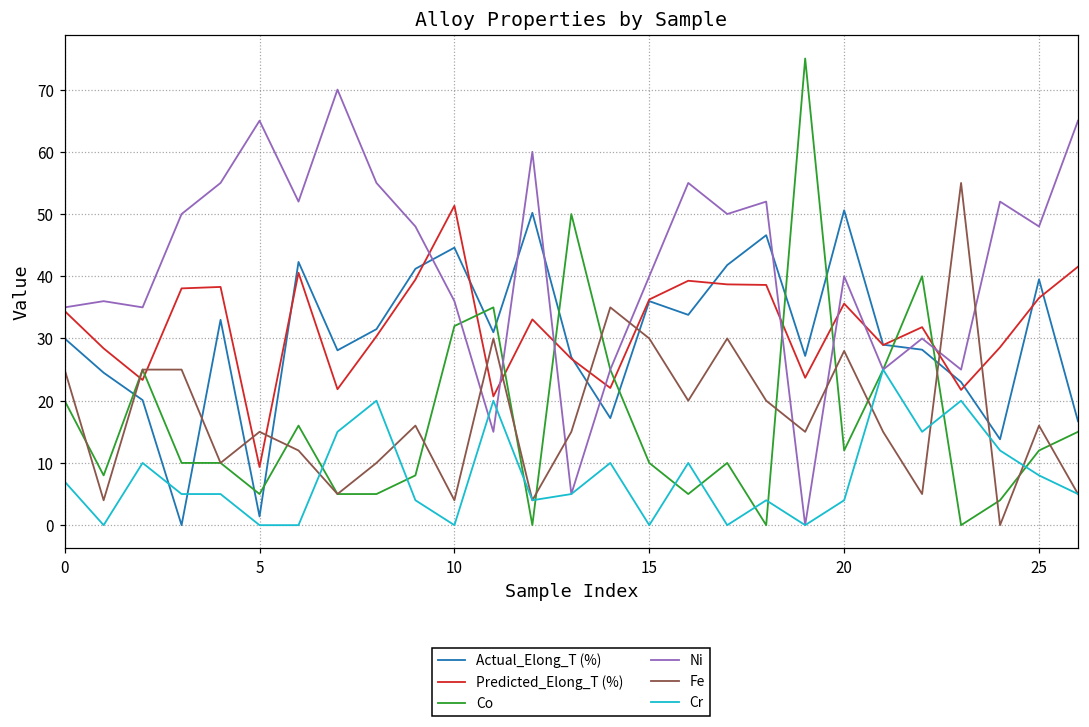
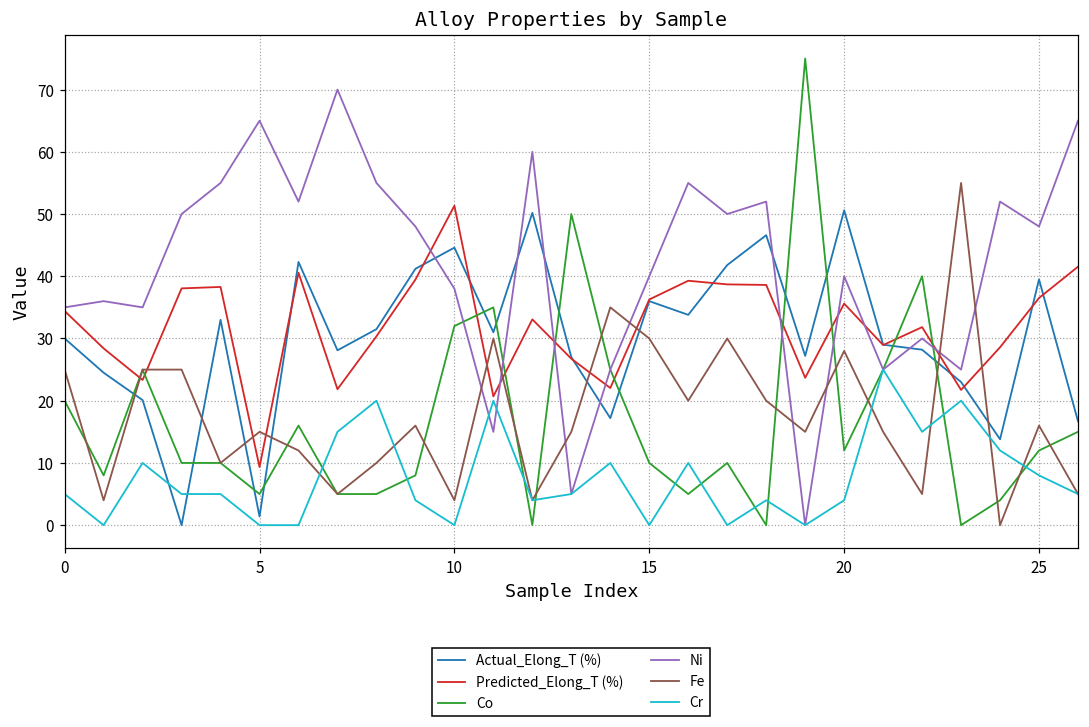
  {
    "Actual_Elong_T (%)": {
      "0": 30,
      "5": 1,
      "10": 45,
      "20": 51,
      "25": 40
    },
    "Predicted_Elong_T (%)": {
      "0": 34,
      "5": 9,
      "10": 51,
      "20": 36,
      "25": 37
    },
    "Co": {
      "0": 20,
      "5": 5,
      "10": 32,
      "15": 10,
      "20": 12,
      "25": 12
    },
    "Ni": {
      "0": 35,
      "5": 65,
-     "10": 36,
+     "10": 38,
      "15": 40,
      "20": 40,
      "25": 48
    },
    "Fe": {
      "0": 25,
      "5": 15,
      "10": 4,
      "15": 30,
      "20": 28,
      "25": 16
    },
    "Cr": {
-     "0": 7,
+     "0": 5,
      "5": 0,
      "10": 0,
      "15": 0,
      "20": 4,
      "25": 8
    }
  }
